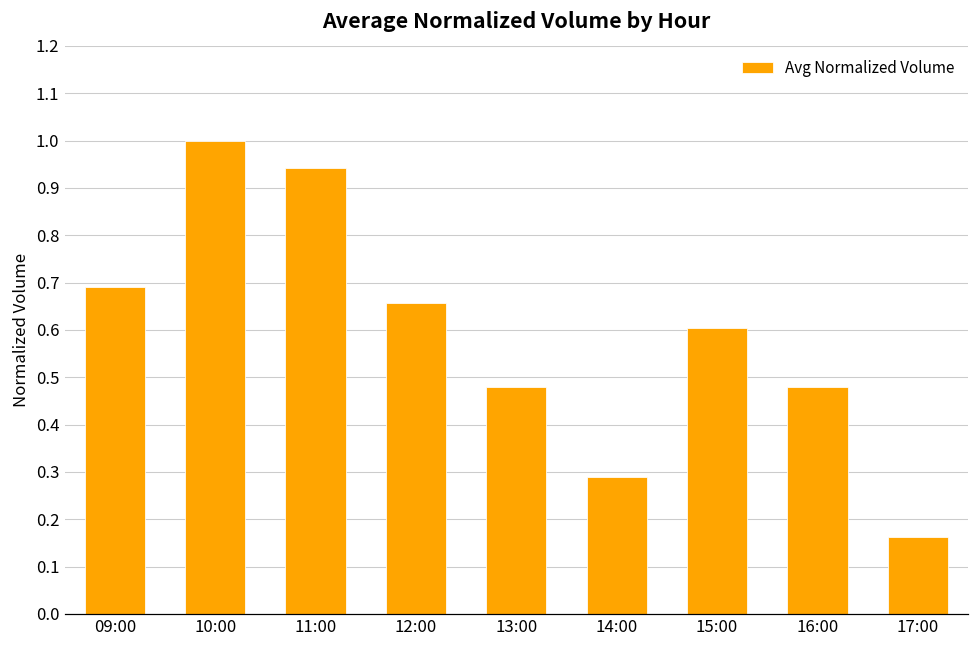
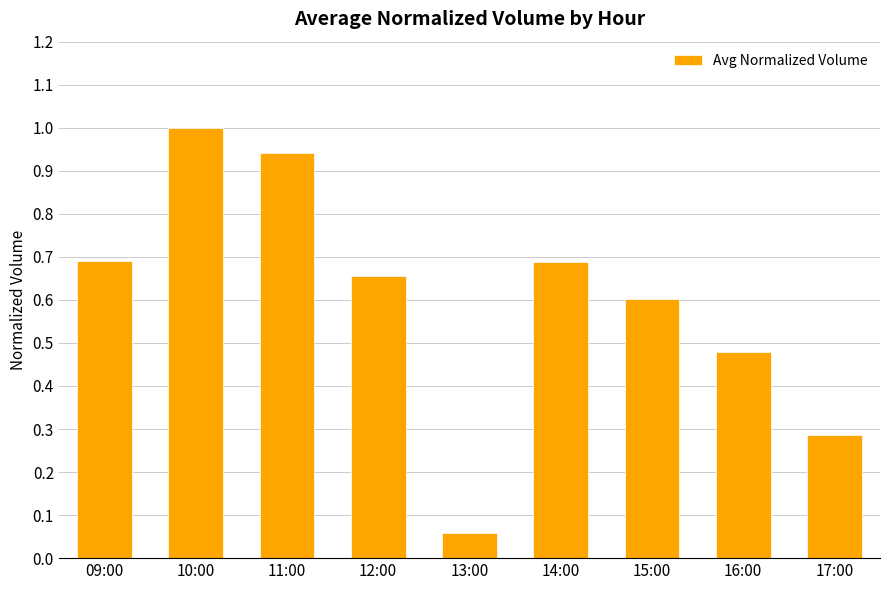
  {
    "09:00": 0.69,
    "10:00": 1.00,
    "11:00": 0.94,
    "12:00": 0.66,
-   "13:00": 0.48,
-   "14:00": 0.29,
+   "13:00": 0.06,
+   "14:00": 0.69,
    "15:00": 0.60,
    "16:00": 0.48,
-   "17:00": 0.16
+   "17:00": 0.29
  }
